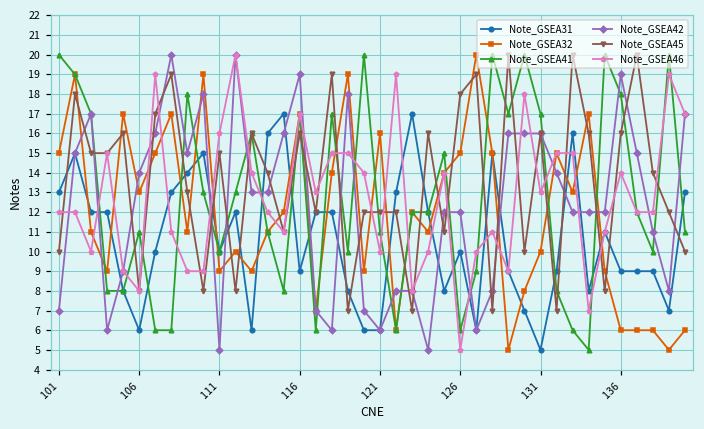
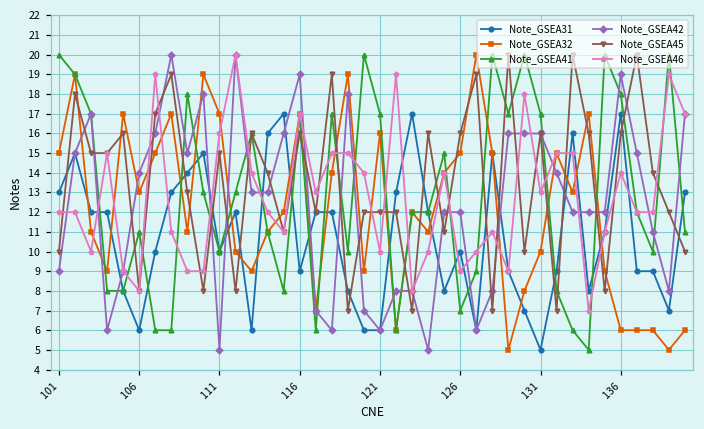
  {
    "Note_GSEA31": {
      "101": 13,
      "106": 6,
      "116": 9,
      "126": 10,
      "131": 5,
-     "136": 9
+     "136": 17
    },
    "Note_GSEA32": {
      "101": 15,
      "106": 13,
-     "111": 9,
+     "111": 17,
      "121": 16,
      "126": 15,
      "131": 10,
      "136": 6
    },
    "Note_GSEA41": {
      "101": 20,
      "106": 11,
-     "121": 11,
-     "126": 6,
+     "121": 17,
+     "126": 7,
      "131": 17,
      "136": 18
    },
    "Note_GSEA42": {
-     "101": 7,
+     "101": 9,
      "106": 14,
      "111": 5,
      "116": 19,
      "126": 12,
      "136": 19
    },
    "Note_GSEA45": {
      "101": 10,
      "111": 15,
      "116": 16,
      "121": 12,
-     "126": 18,
+     "126": 16,
      "136": 16
    },
    "Note_GSEA46": {
      "101": 12,
      "111": 16,
      "121": 10,
-     "126": 5,
+     "126": 9,
      "131": 13,
      "136": 14
    }
  }
